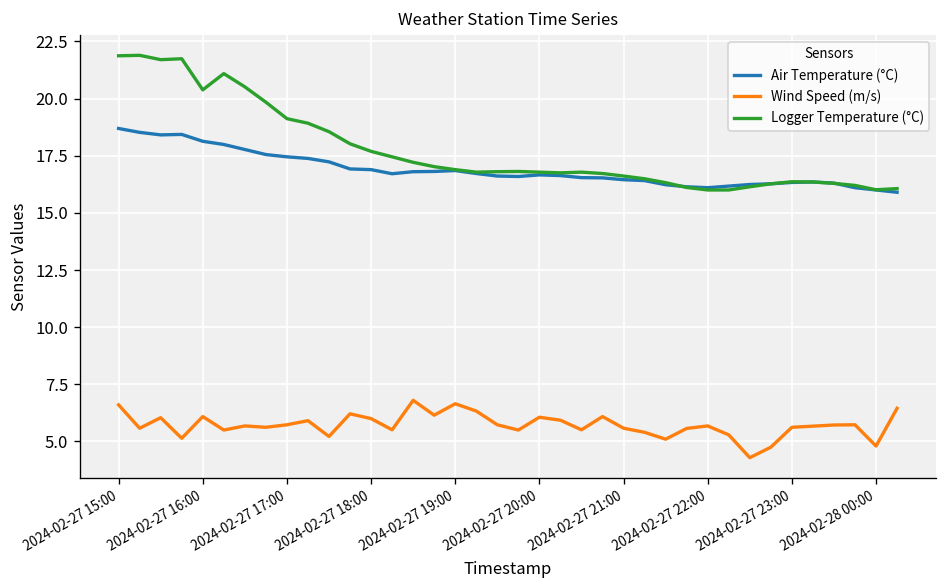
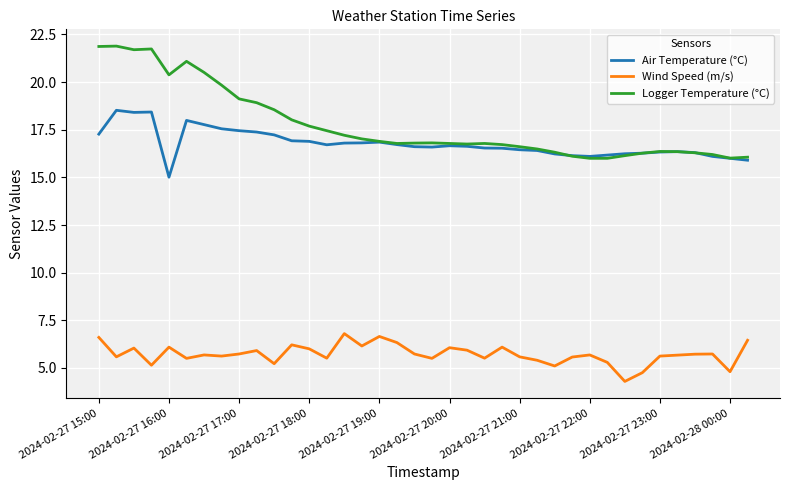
  {
    "Air Temperature (°C)": {
-     "2024-02-27 15:00": 18.7,
-     "2024-02-27 16:00": 18.1,
+     "2024-02-27 15:00": 17.3,
+     "2024-02-27 16:00": 15.0,
      "2024-02-27 17:00": 17.5,
      "2024-02-27 18:00": 16.9,
      "2024-02-27 21:00": 16.5
    },
    "Wind Speed (m/s)": {
      "2024-02-27 15:00": 6.6,
      "2024-02-27 16:00": 6.1,
      "2024-02-27 17:00": 5.7,
      "2024-02-27 18:00": 6.0,
      "2024-02-27 19:00": 6.7,
      "2024-02-27 20:00": 6.1,
      "2024-02-27 21:00": 5.6,
      "2024-02-27 22:00": 5.7,
      "2024-02-27 23:00": 5.6,
      "2024-02-28 00:00": 4.8
    },
    "Logger Temperature (°C)": {
      "2024-02-27 15:00": 21.9,
      "2024-02-27 16:00": 20.4,
      "2024-02-27 17:00": 19.1,
      "2024-02-27 18:00": 17.7,
      "2024-02-27 21:00": 16.6
    }
  }
